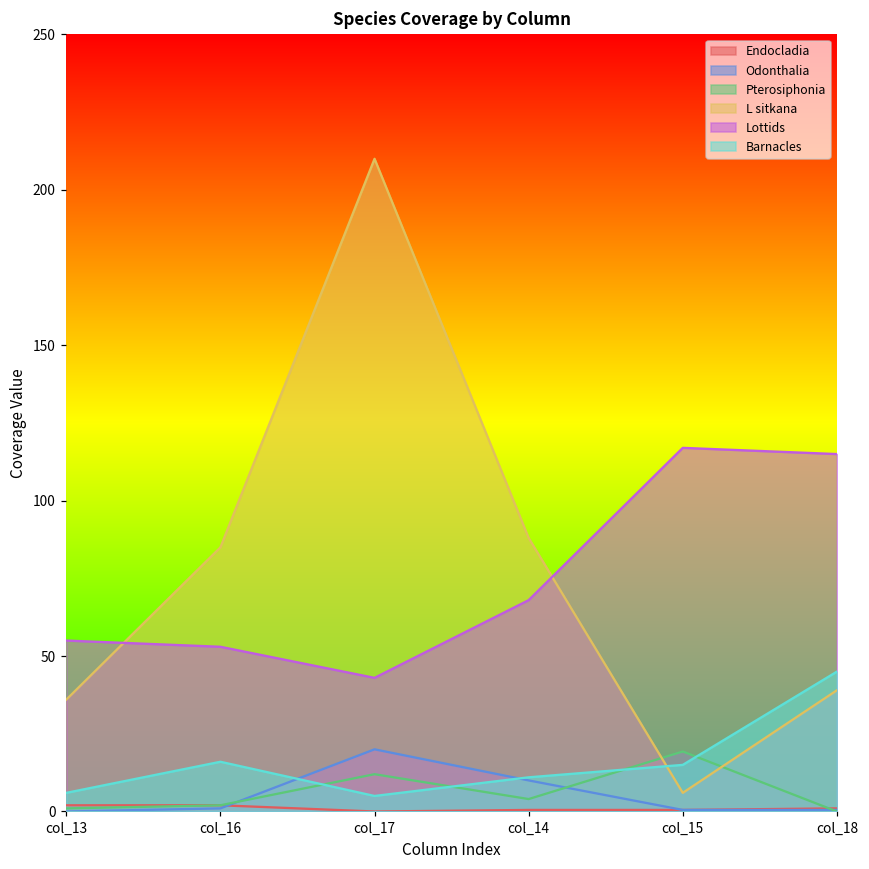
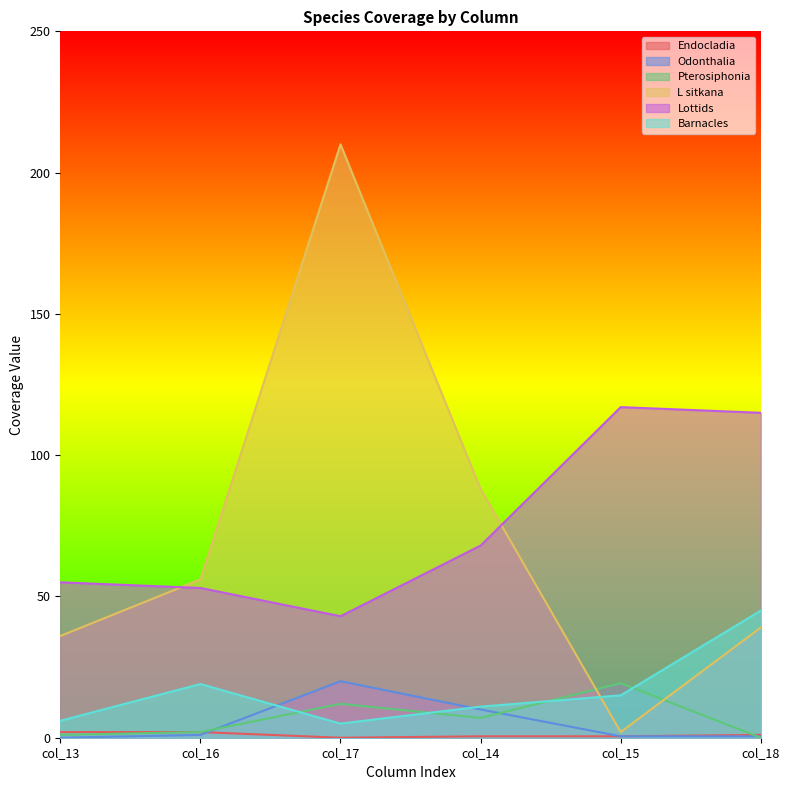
  {
    "Endocladia": {
      "col_13": 2,
      "col_17": 0,
      "col_14": 1
    },
    "Odonthalia": {
      "col_13": 0,
      "col_16": 1,
      "col_17": 20,
      "col_14": 10
    },
    "Pterosiphonia": {
      "col_13": 1,
      "col_17": 12,
-     "col_14": 4,
+     "col_14": 7,
      "col_15": 19
    },
    "L sitkana": {
      "col_13": 36,
-     "col_16": 85,
+     "col_16": 56,
      "col_17": 210,
      "col_14": 88,
-     "col_15": 6,
+     "col_15": 2,
      "col_18": 39
    },
    "Lottids": {
      "col_13": 55,
      "col_16": 53,
      "col_17": 43,
      "col_14": 68,
      "col_15": 117,
      "col_18": 115
    },
    "Barnacles": {
      "col_13": 6,
-     "col_16": 16,
+     "col_16": 19,
      "col_17": 5,
      "col_14": 11,
      "col_15": 15,
      "col_18": 45
    }
  }
